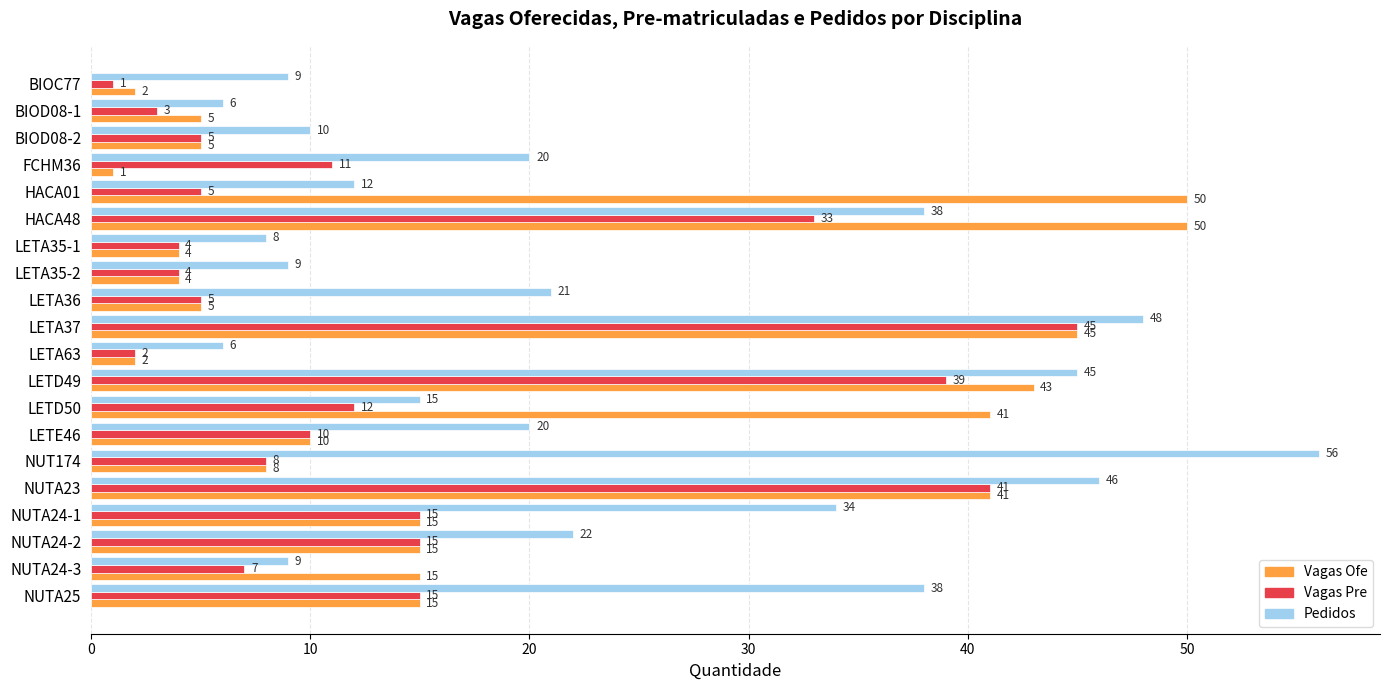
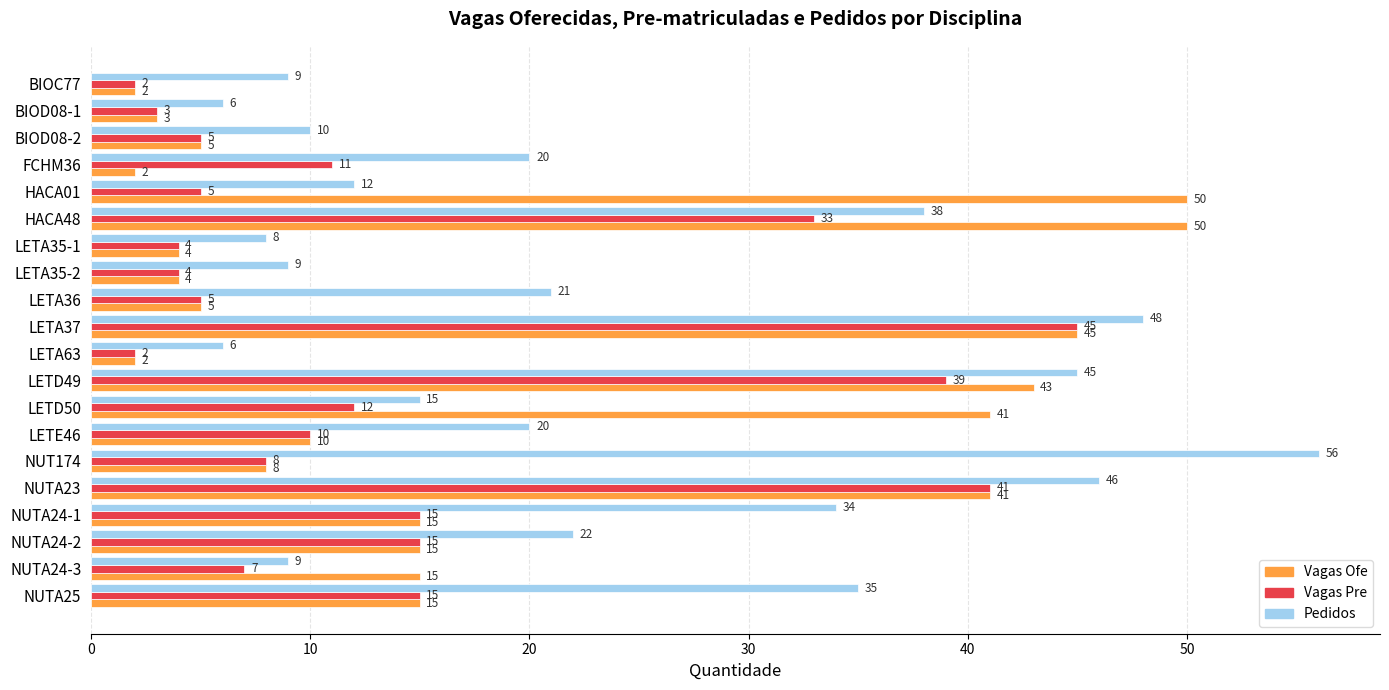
  {
    "Vagas Ofe": {
      "BIOC77": 2,
-     "BIOD08-1": 5,
-     "FCHM36": 1,
+     "BIOD08-1": 3,
+     "FCHM36": 2,
      "HACA01": 50,
      "HACA48": 50,
      "LETD49": 43,
      "LETD50": 41,
      "NUTA24-3": 15
    },
    "Vagas Pre": {
-     "BIOC77": 1,
+     "BIOC77": 2,
      "BIOD08-1": 3,
      "FCHM36": 11,
      "HACA01": 5,
      "HACA48": 33,
      "LETD49": 39,
      "LETD50": 12,
      "NUTA24-3": 7
    },
    "Pedidos": {
      "BIOC77": 9,
      "BIOD08-1": 6,
      "BIOD08-2": 10,
      "FCHM36": 20,
      "HACA01": 12,
      "HACA48": 38,
      "LETA35-1": 8,
      "LETA35-2": 9,
      "LETA36": 21,
      "LETA37": 48,
      "LETA63": 6,
      "LETD49": 45,
      "LETD50": 15,
      "LETE46": 20,
      "NUT174": 56,
      "NUTA23": 46,
      "NUTA24-1": 34,
      "NUTA24-2": 22,
      "NUTA24-3": 9,
-     "NUTA25": 38
+     "NUTA25": 35
    }
  }
